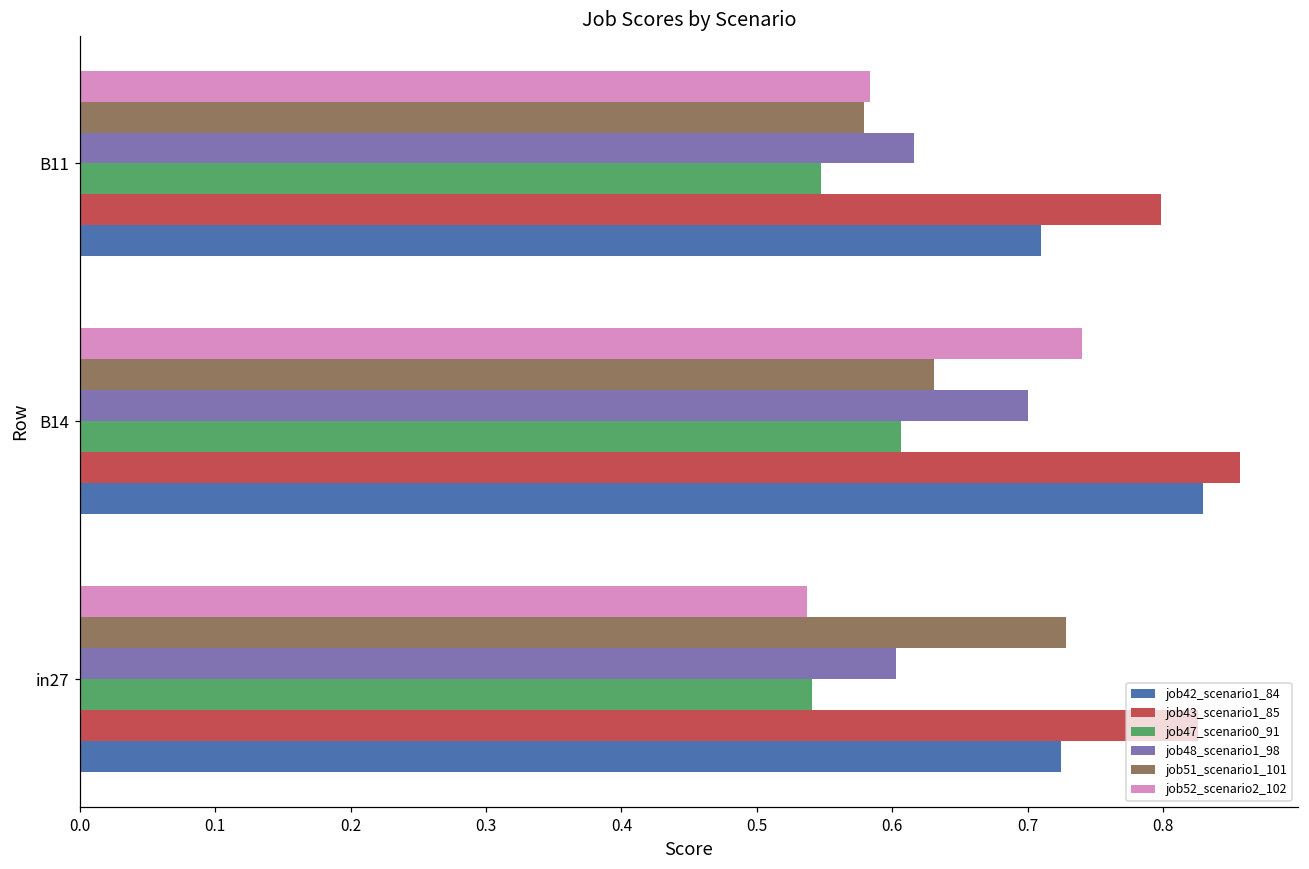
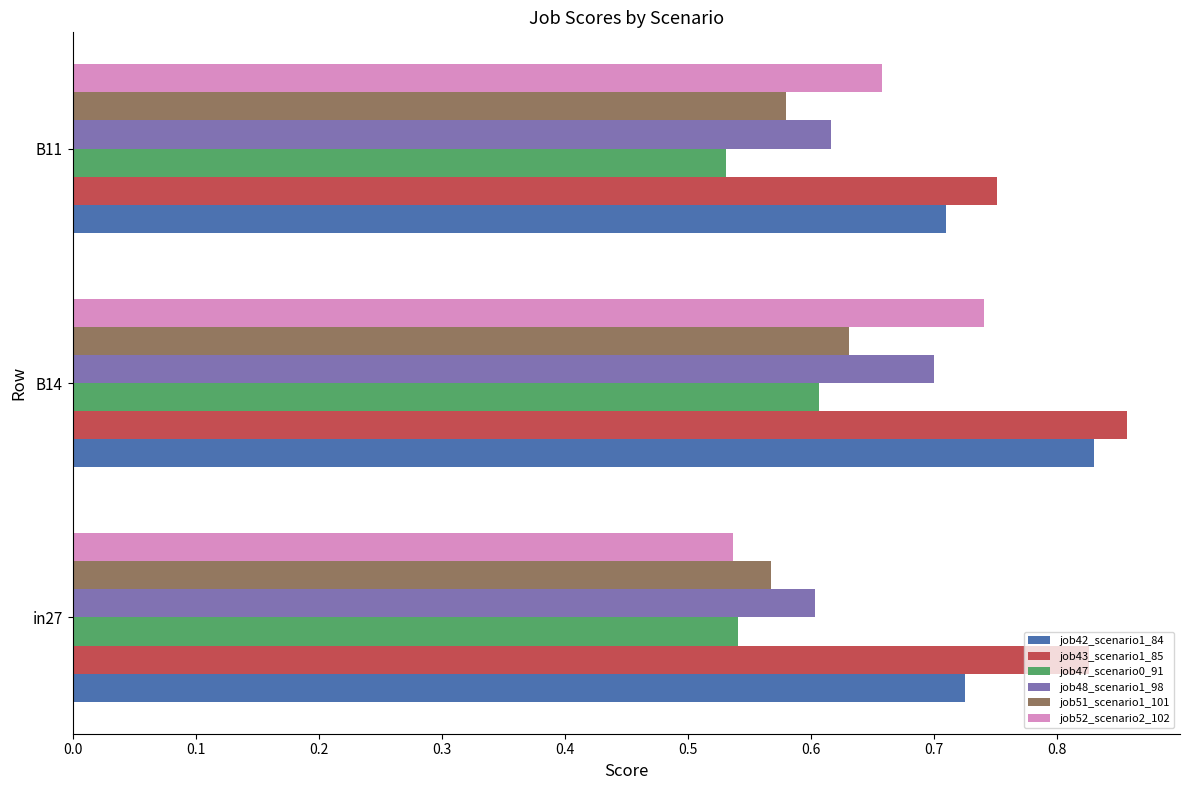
  {
    "job43_scenario1_85": {
-     "B11": 0.799,
+     "B11": 0.751,
      "B14": 0.857
    },
    "job47_scenario0_91": {
-     "B11": 0.548,
+     "B11": 0.531,
      "B14": 0.606,
      "in27": 0.541
    },
    "job51_scenario1_101": {
      "B11": 0.579,
      "B14": 0.631,
-     "in27": 0.729
+     "in27": 0.567
    },
    "job52_scenario2_102": {
-     "B11": 0.583,
+     "B11": 0.658,
      "B14": 0.740,
      "in27": 0.537
    }
  }
